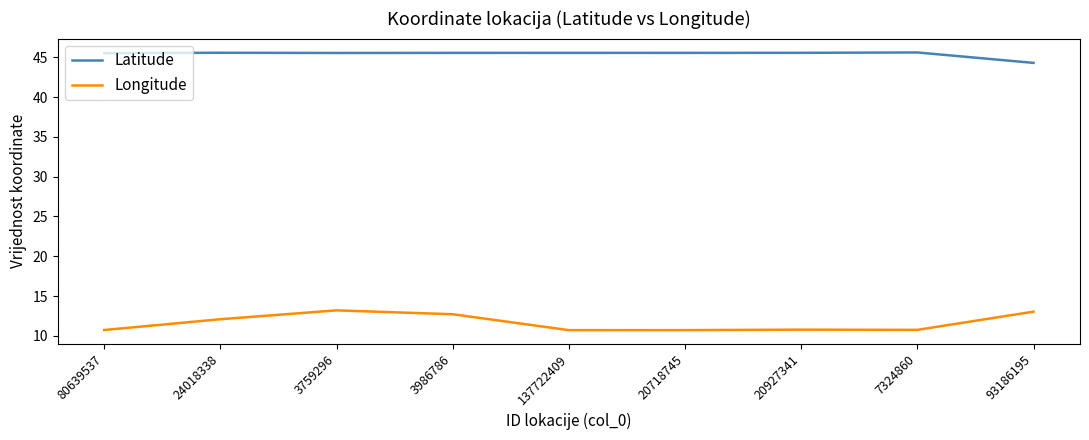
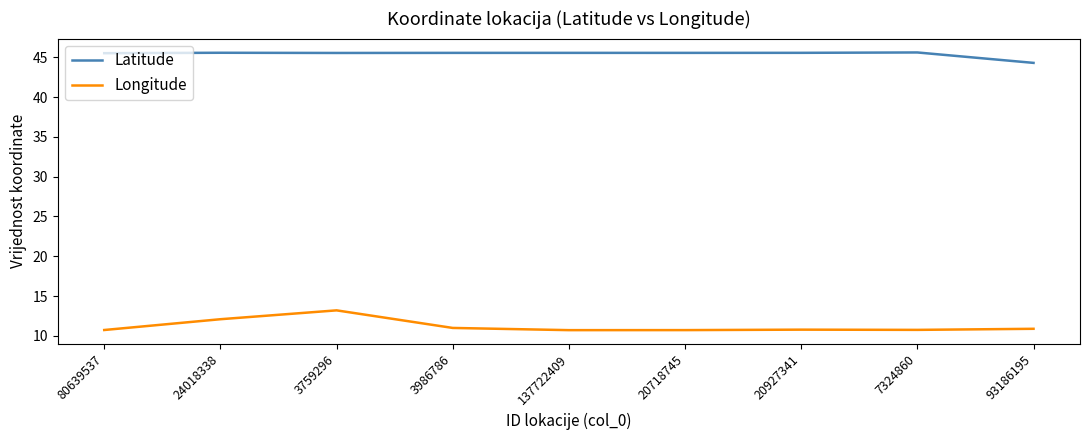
  {
    "Latitude": {
      "24018338": 46,
      "3759296": 46,
      "3986786": 46,
      "137722409": 46,
      "20718745": 46,
      "20927341": 46,
      "7324860": 46,
      "93186195": 44
    },
    "Longitude": {
      "80639537": 11,
      "24018338": 12,
      "3759296": 13,
-     "3986786": 13,
+     "3986786": 11,
      "137722409": 11,
      "20718745": 11,
      "20927341": 11,
      "7324860": 11,
-     "93186195": 13
+     "93186195": 11
    }
  }
